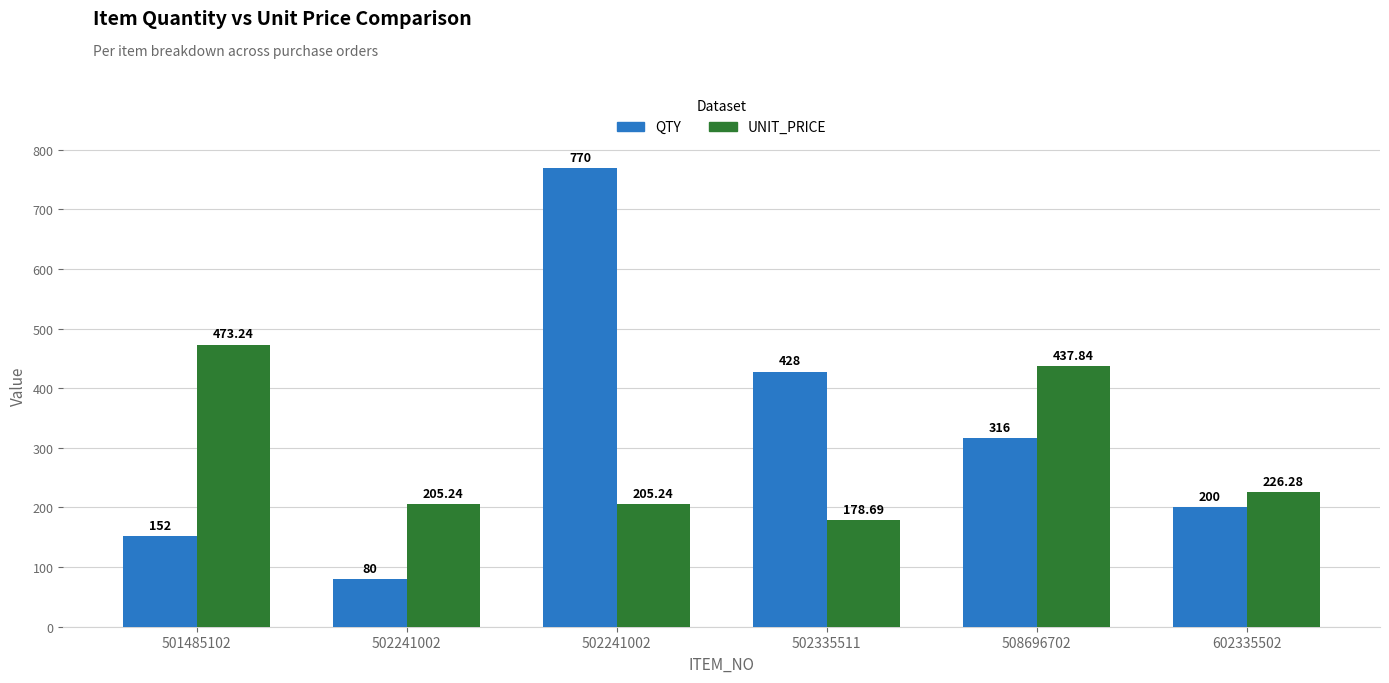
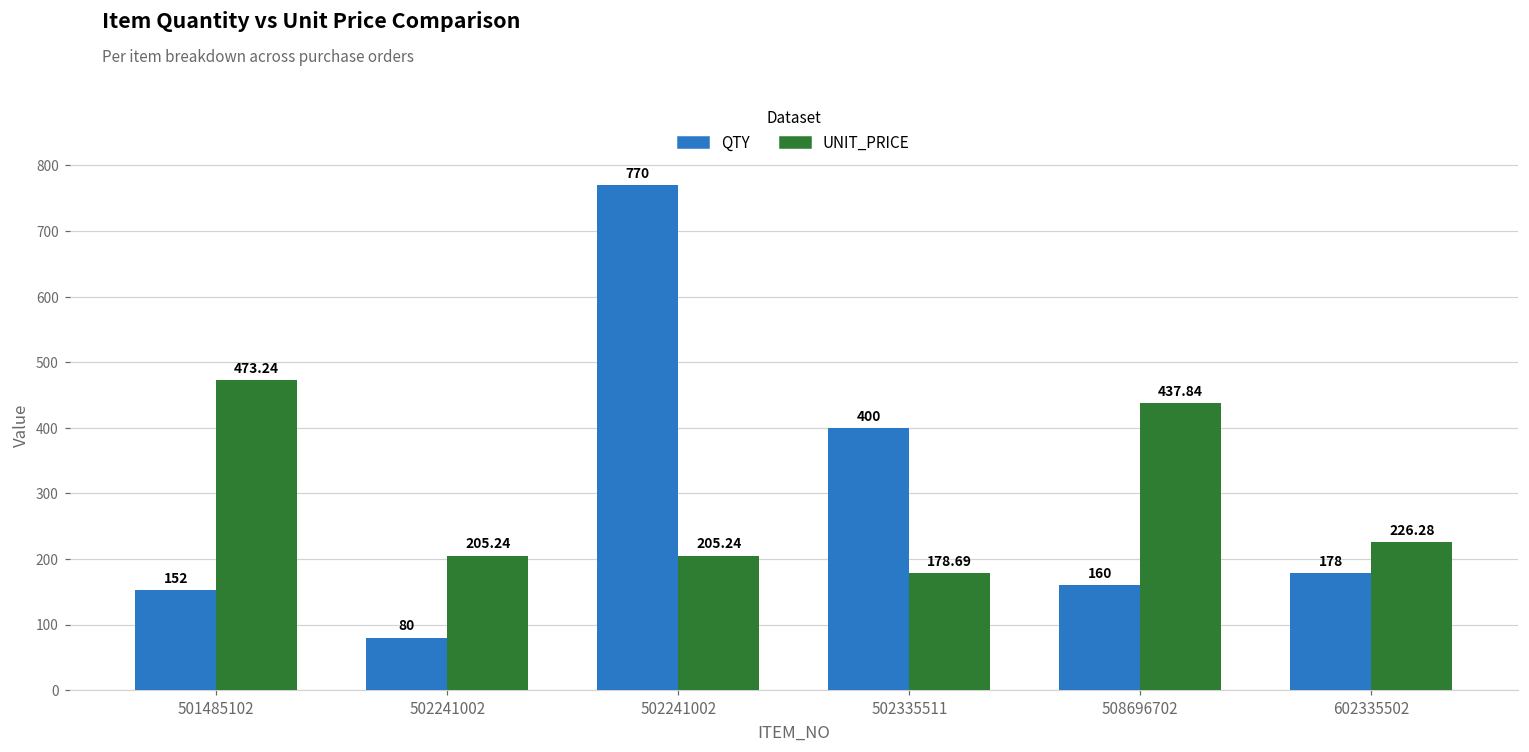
  {
    "QTY": {
      "501485102": 152,
-     "502335511": 428,
-     "508696702": 316,
-     "602335502": 200
+     "502335511": 400,
+     "508696702": 160,
+     "602335502": 178
    },
    "UNIT_PRICE": {
      "501485102": 473.24,
      "502335511": 178.69,
      "508696702": 437.84,
      "602335502": 226.28
    }
  }
